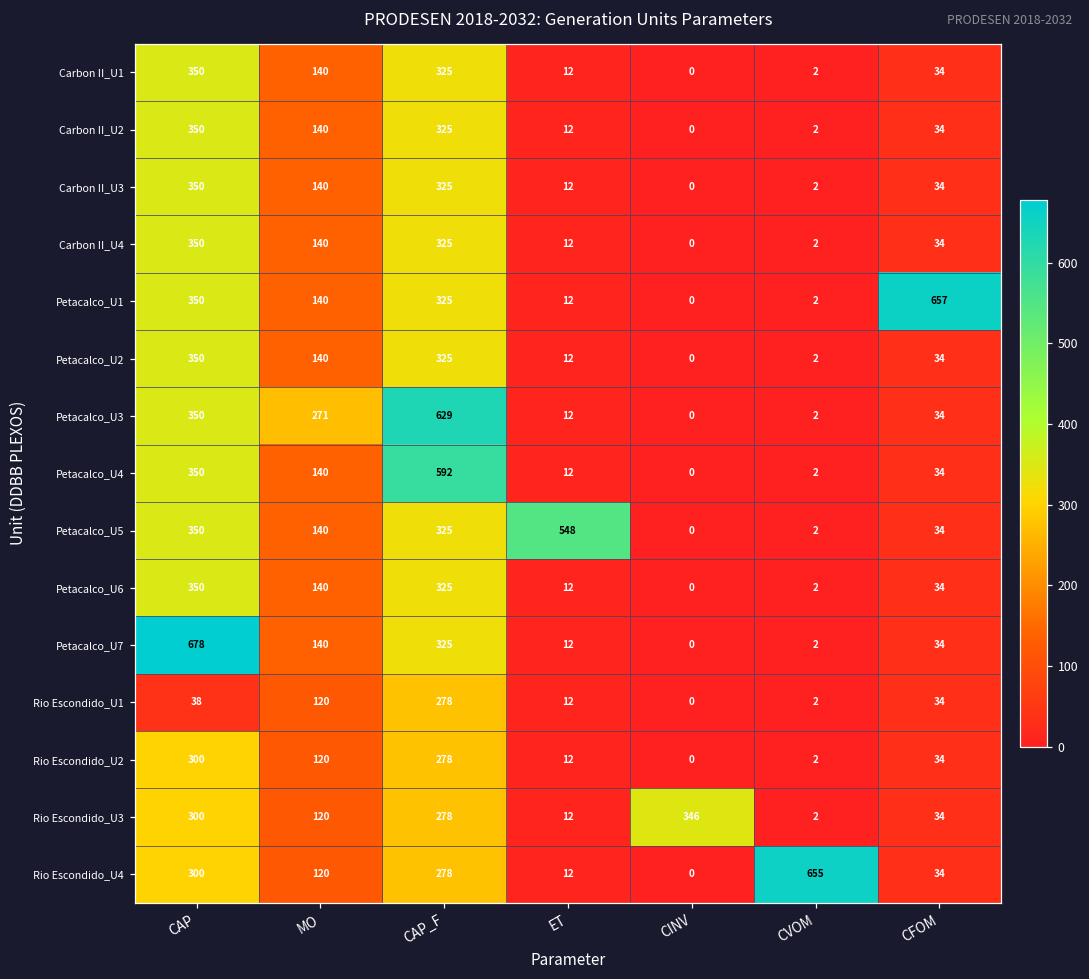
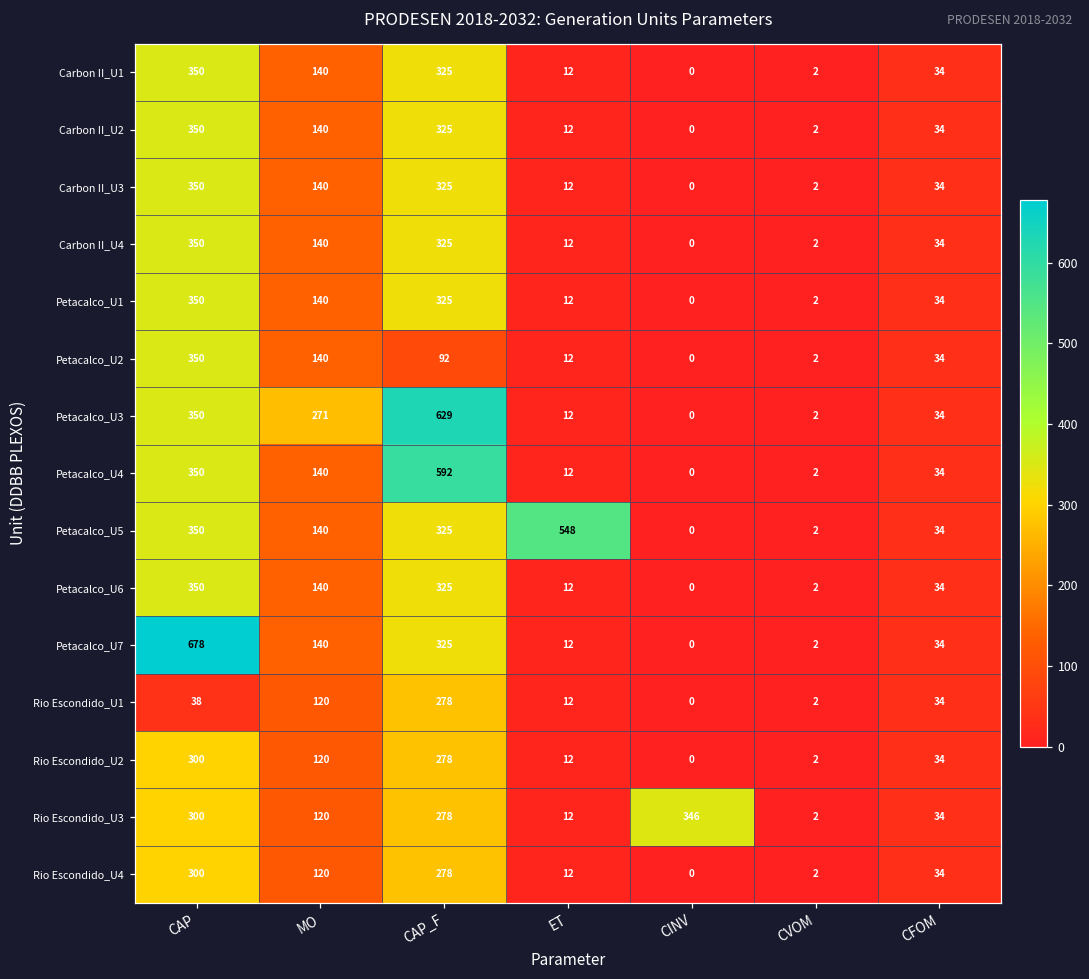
  {
    "Carbon II_U1": {
      "CAP": 350,
      "MO": 140,
      "CAP_F": 325,
      "ET": 12,
      "CINV": 0,
      "CVOM": 2,
      "CFOM": 34
    },
    "Carbon II_U2": {
      "CAP": 350,
      "MO": 140,
      "CAP_F": 325,
      "ET": 12,
      "CINV": 0,
      "CVOM": 2,
      "CFOM": 34
    },
    "Carbon II_U3": {
      "CAP": 350,
      "MO": 140,
      "CAP_F": 325,
      "ET": 12,
      "CINV": 0,
      "CVOM": 2,
      "CFOM": 34
    },
    "Carbon II_U4": {
      "CAP": 350,
      "MO": 140,
      "CAP_F": 325,
      "ET": 12,
      "CINV": 0,
      "CVOM": 2,
      "CFOM": 34
    },
    "Petacalco_U1": {
      "CAP": 350,
      "MO": 140,
      "CAP_F": 325,
      "ET": 12,
      "CINV": 0,
      "CVOM": 2,
-     "CFOM": 657
+     "CFOM": 34
    },
    "Petacalco_U2": {
      "CAP": 350,
      "MO": 140,
-     "CAP_F": 325,
+     "CAP_F": 92,
      "ET": 12,
      "CINV": 0,
      "CVOM": 2,
      "CFOM": 34
    },
    "Petacalco_U3": {
      "CAP": 350,
      "MO": 271,
      "CAP_F": 629,
      "ET": 12,
      "CINV": 0,
      "CVOM": 2,
      "CFOM": 34
    },
    "Petacalco_U4": {
      "CAP": 350,
      "MO": 140,
      "CAP_F": 592,
      "ET": 12,
      "CINV": 0,
      "CVOM": 2,
      "CFOM": 34
    },
    "Petacalco_U5": {
      "CAP": 350,
      "MO": 140,
      "CAP_F": 325,
      "ET": 548,
      "CINV": 0,
      "CVOM": 2,
      "CFOM": 34
    },
    "Petacalco_U6": {
      "CAP": 350,
      "MO": 140,
      "CAP_F": 325,
      "ET": 12,
      "CINV": 0,
      "CVOM": 2,
      "CFOM": 34
    },
    "Petacalco_U7": {
      "CAP": 678,
      "MO": 140,
      "CAP_F": 325,
      "ET": 12,
      "CINV": 0,
      "CVOM": 2,
      "CFOM": 34
    },
    "Rio Escondido_U1": {
      "CAP": 38,
      "MO": 120,
      "CAP_F": 278,
      "ET": 12,
      "CINV": 0,
      "CVOM": 2,
      "CFOM": 34
    },
    "Rio Escondido_U2": {
      "CAP": 300,
      "MO": 120,
      "CAP_F": 278,
      "ET": 12,
      "CINV": 0,
      "CVOM": 2,
      "CFOM": 34
    },
    "Rio Escondido_U3": {
      "CAP": 300,
      "MO": 120,
      "CAP_F": 278,
      "ET": 12,
      "CINV": 346,
      "CVOM": 2,
      "CFOM": 34
    },
    "Rio Escondido_U4": {
      "CAP": 300,
      "MO": 120,
      "CAP_F": 278,
      "ET": 12,
      "CINV": 0,
-     "CVOM": 655,
+     "CVOM": 2,
      "CFOM": 34
    }
  }
